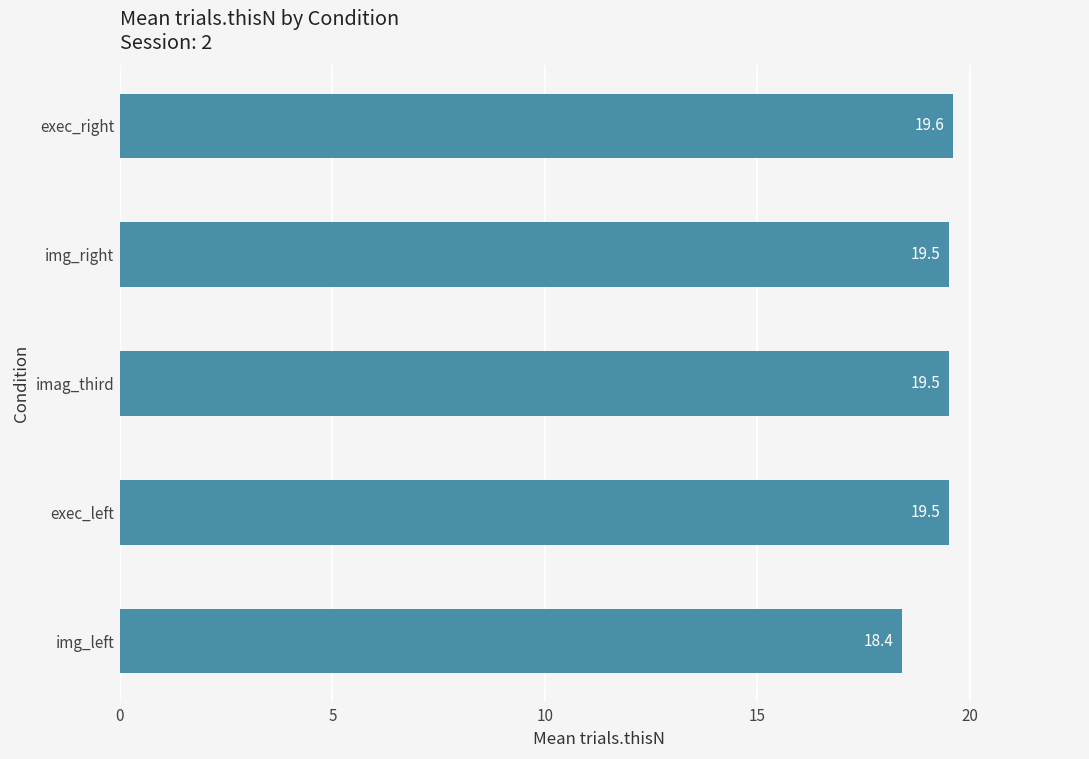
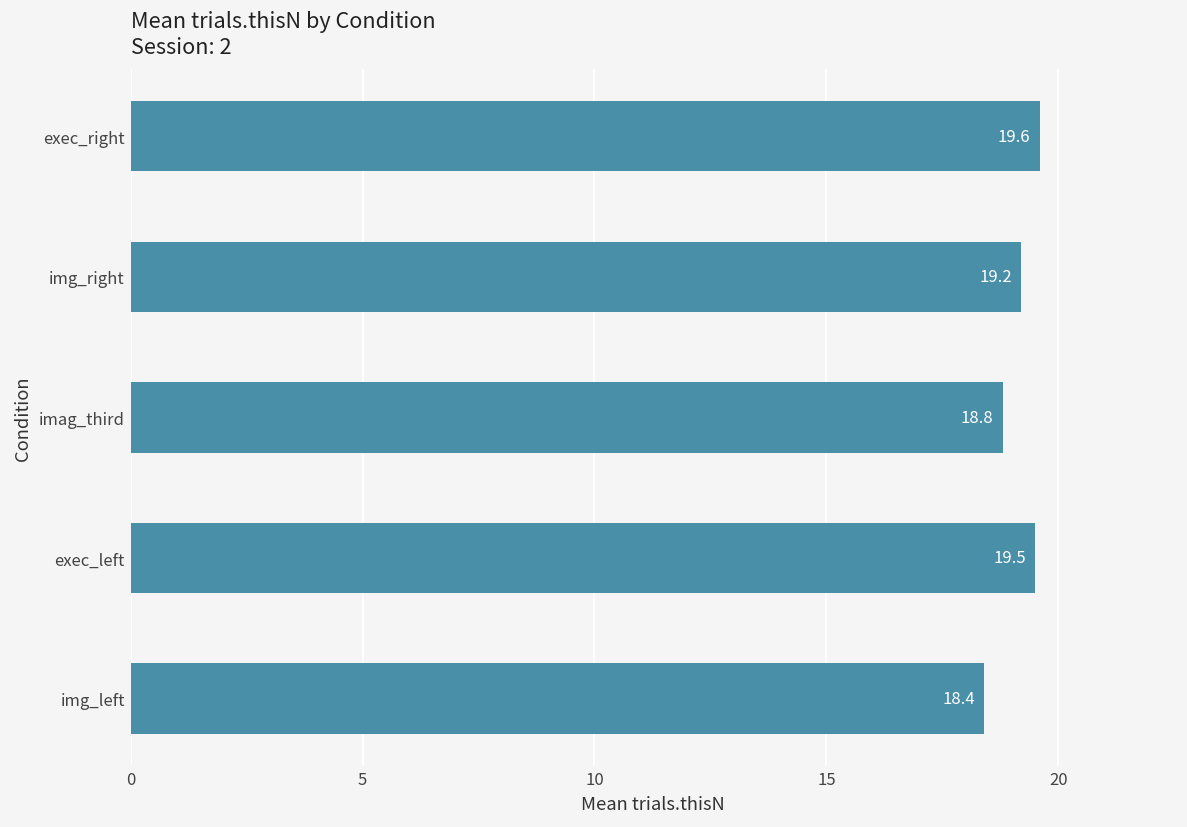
  {
    "exec_right": 19.6,
-   "img_right": 19.5,
-   "imag_third": 19.5,
+   "img_right": 19.2,
+   "imag_third": 18.8,
    "exec_left": 19.5,
    "img_left": 18.4
  }
